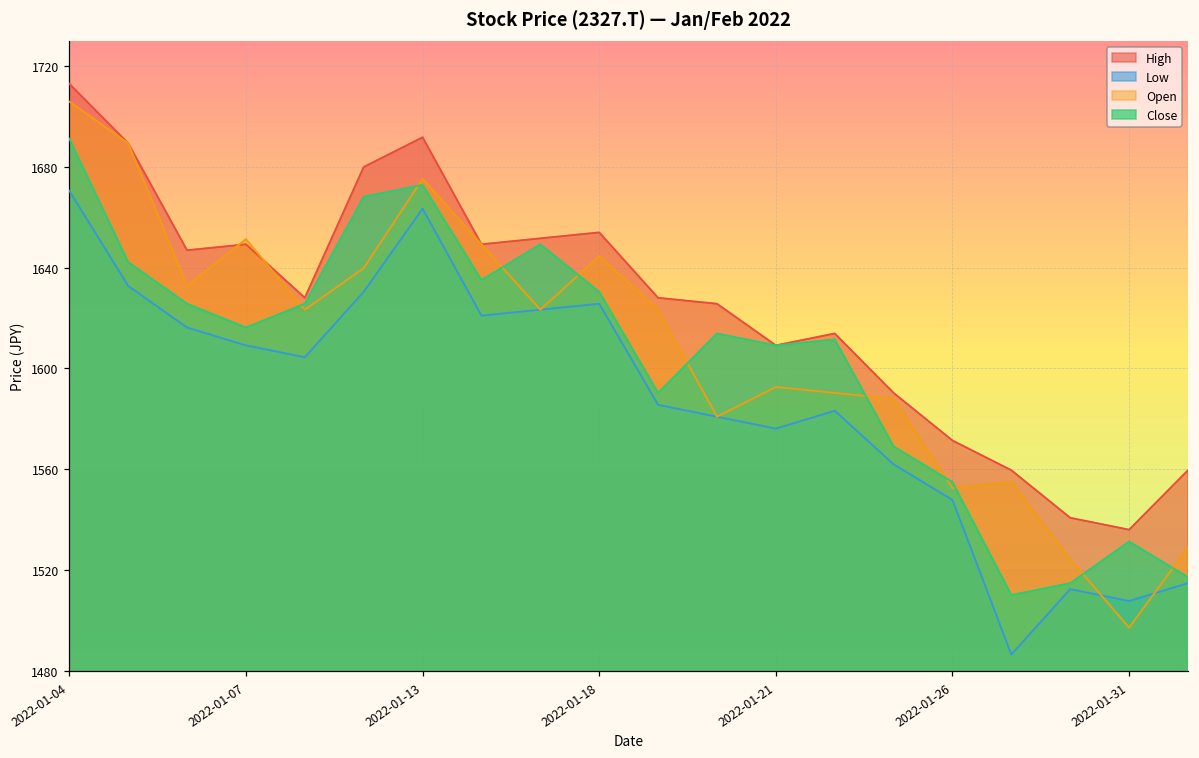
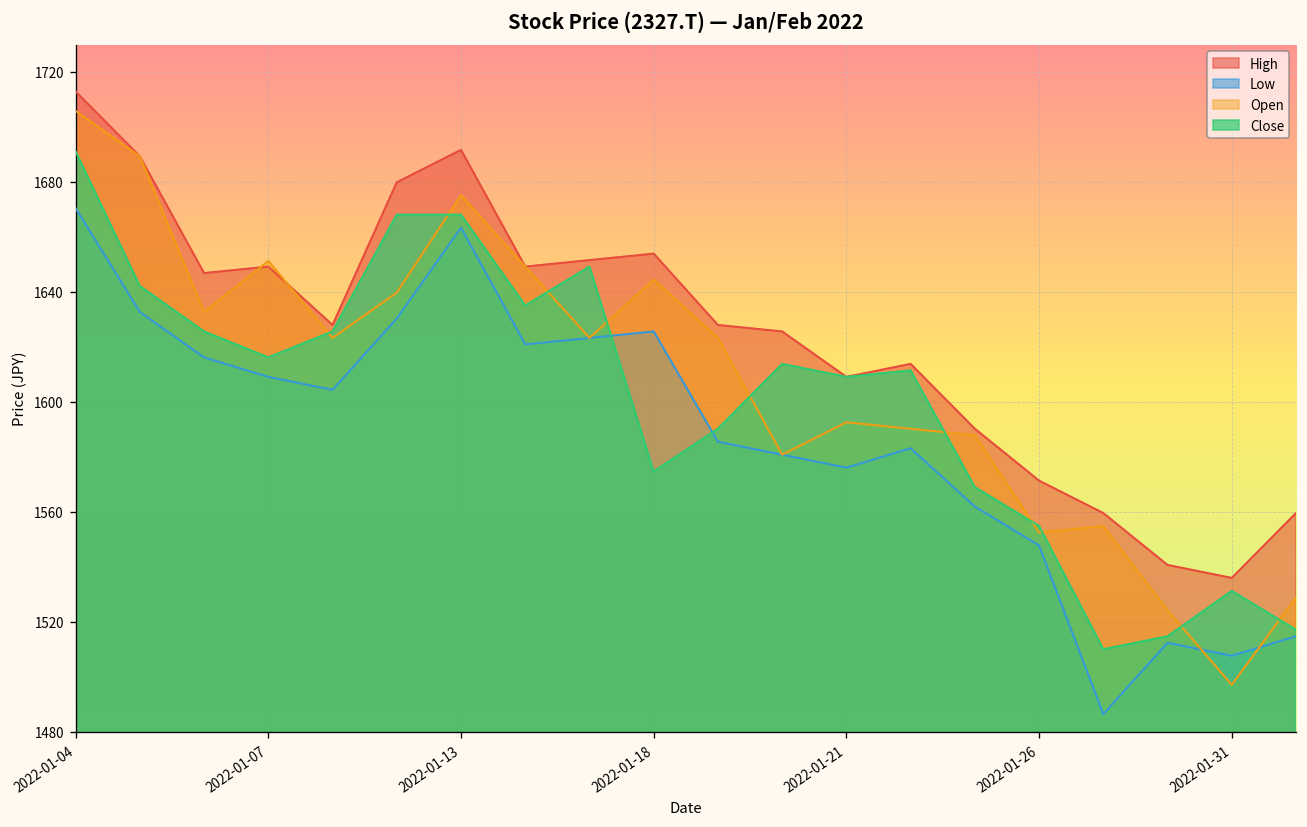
  {
    "High": {
      "2022-01-04": 1713,
      "2022-01-07": 1649,
      "2022-01-13": 1692,
      "2022-01-18": 1654,
      "2022-01-26": 1571,
      "2022-01-31": 1536
    },
    "Low": {
      "2022-01-04": 1670,
      "2022-01-07": 1609,
      "2022-01-13": 1663,
      "2022-01-18": 1626,
      "2022-01-21": 1576,
      "2022-01-26": 1548,
      "2022-01-31": 1508
    },
    "Open": {
      "2022-01-04": 1706,
      "2022-01-07": 1651,
      "2022-01-13": 1675,
      "2022-01-18": 1644,
      "2022-01-21": 1593,
      "2022-01-26": 1552,
      "2022-01-31": 1497
    },
    "Close": {
      "2022-01-04": 1691,
      "2022-01-07": 1616,
-     "2022-01-13": 1673,
-     "2022-01-18": 1630,
+     "2022-01-13": 1668,
+     "2022-01-18": 1575,
      "2022-01-26": 1555,
      "2022-01-31": 1531
    }
  }
